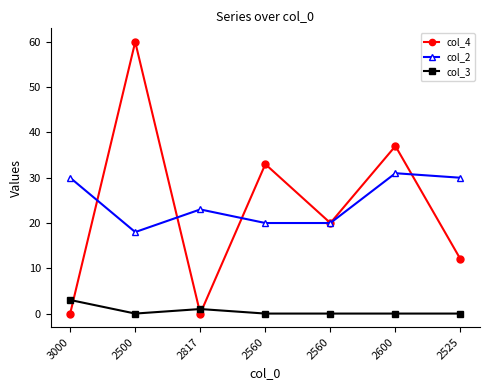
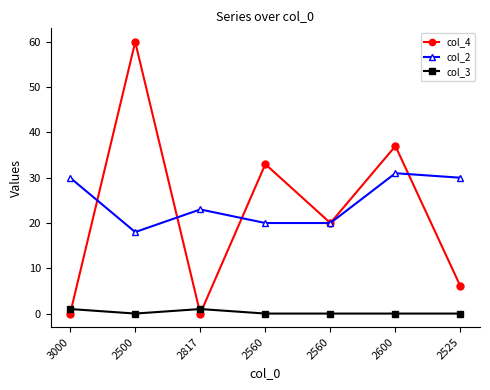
  {
    "col_4": {
      "3000": 0,
      "2500": 60,
      "2817": 0,
      "2600": 37,
-     "2525": 12
+     "2525": 6
    },
    "col_2": {
      "3000": 30,
      "2500": 18,
      "2817": 23,
      "2600": 31,
      "2525": 30
    },
    "col_3": {
-     "3000": 3,
+     "3000": 1,
      "2500": 0,
      "2817": 1,
      "2600": 0,
      "2525": 0
    }
  }
